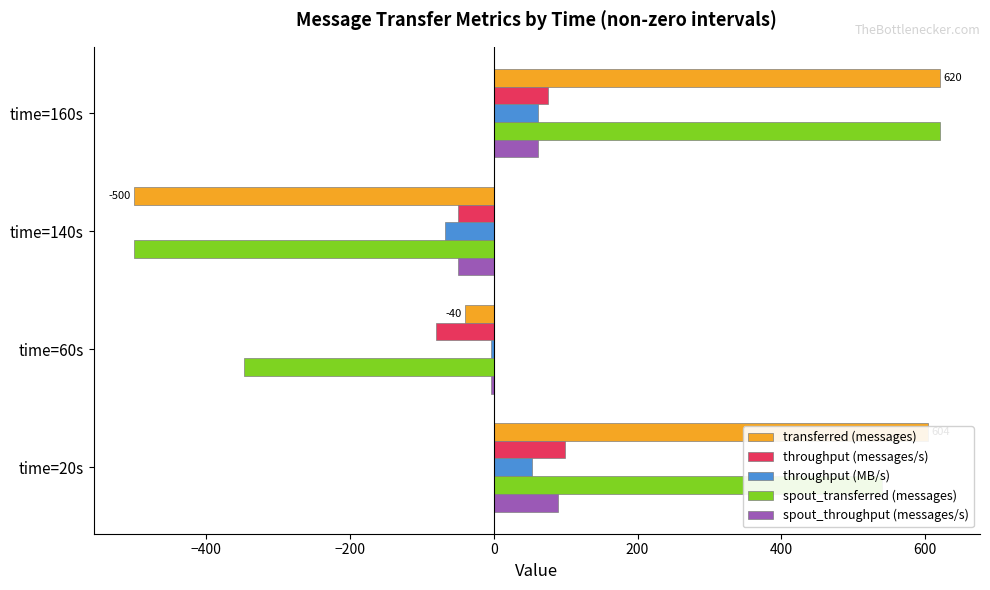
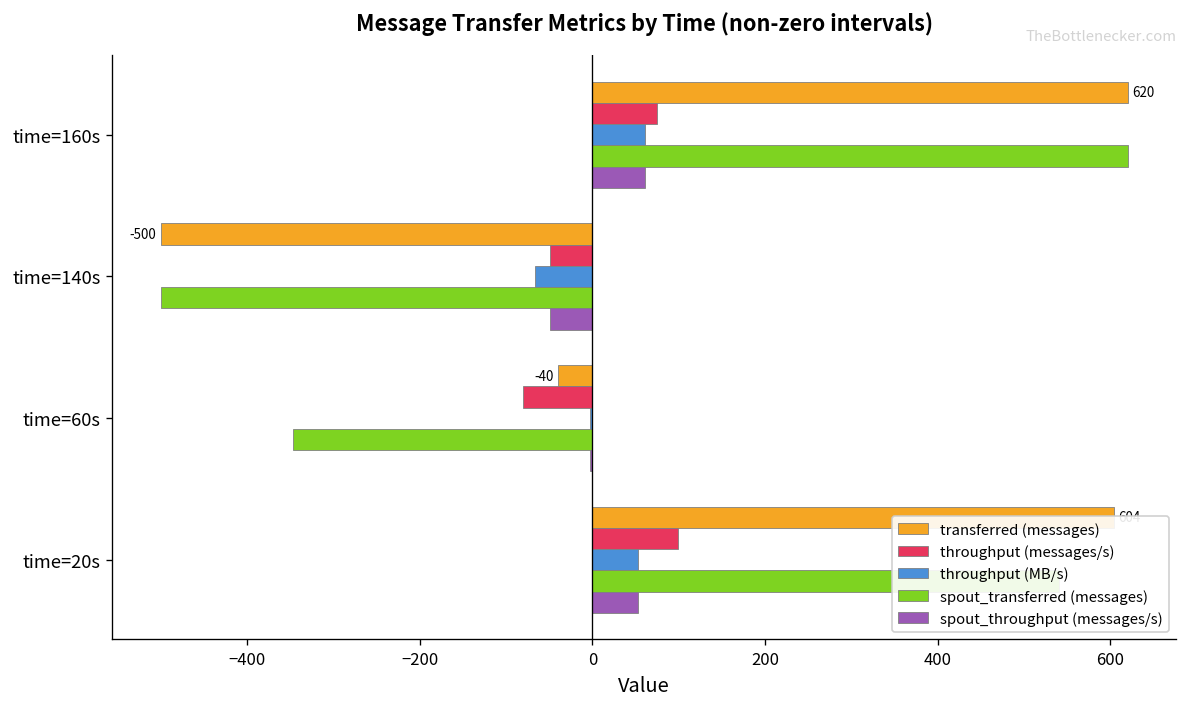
  {
    "transferred (messages)": {
      "time=160s": 620,
      "time=140s": -500,
      "time=60s": -40
    },
    "throughput (messages/s)": {
      "time=160s": 80,
      "time=140s": -50,
      "time=60s": -80,
      "time=20s": 100
    },
    "throughput (MB/s)": {
      "time=160s": 60,
      "time=140s": -70,
      "time=20s": 50
    },
    "spout_transferred (messages)": {
      "time=160s": 620,
      "time=140s": -500,
      "time=60s": -350
    },
    "spout_throughput (messages/s)": {
      "time=160s": 60,
      "time=140s": -50,
-     "time=20s": 90
+     "time=20s": 50
    }
  }
